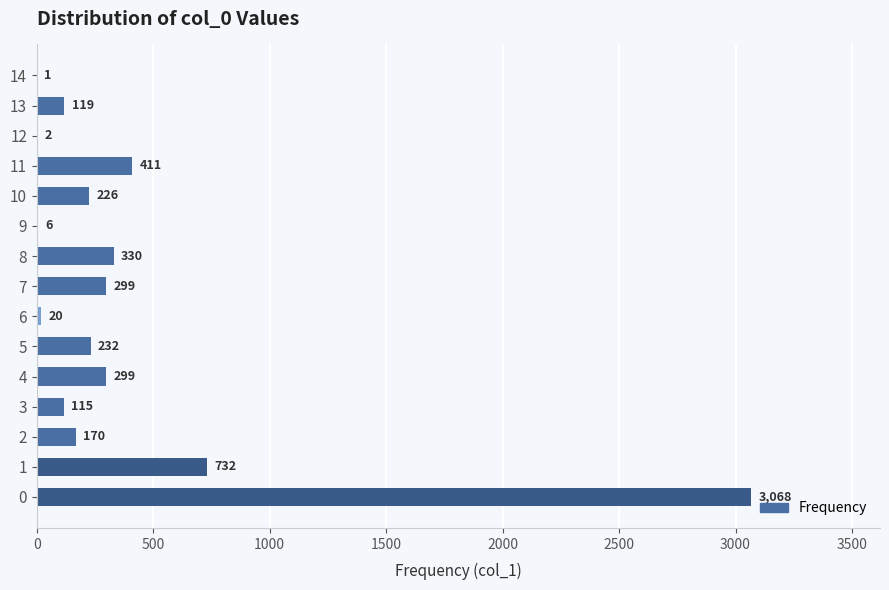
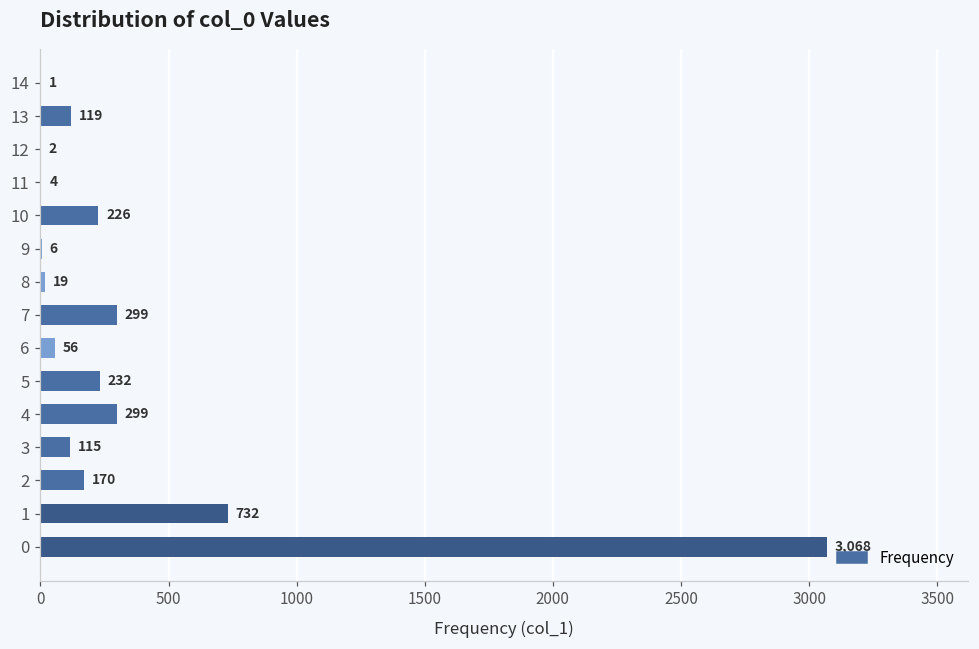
  {
    "14": "1",
    "13": "119",
    "12": "2",
-   "11": "411",
+   "11": "4",
    "10": "226",
    "9": "6",
-   "8": "330",
+   "8": "19",
    "7": "299",
-   "6": "20",
+   "6": "56",
    "5": "232",
    "4": "299",
    "3": "115",
    "2": "170",
    "1": "732",
    "0": "3,068"
  }
